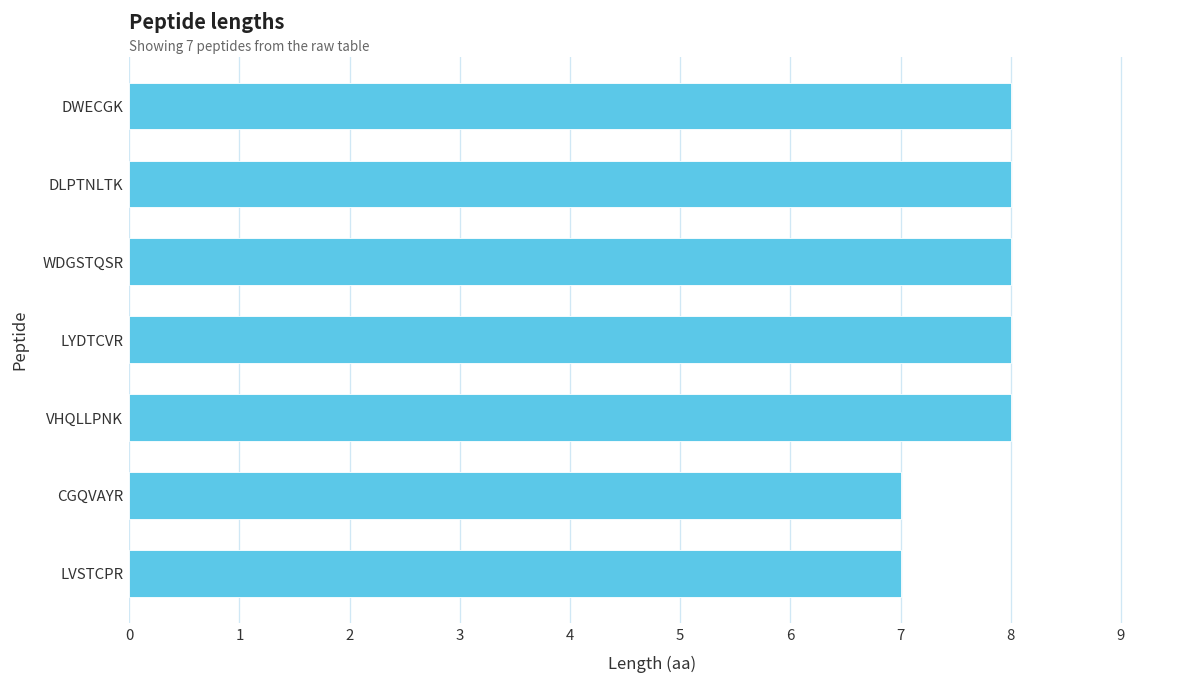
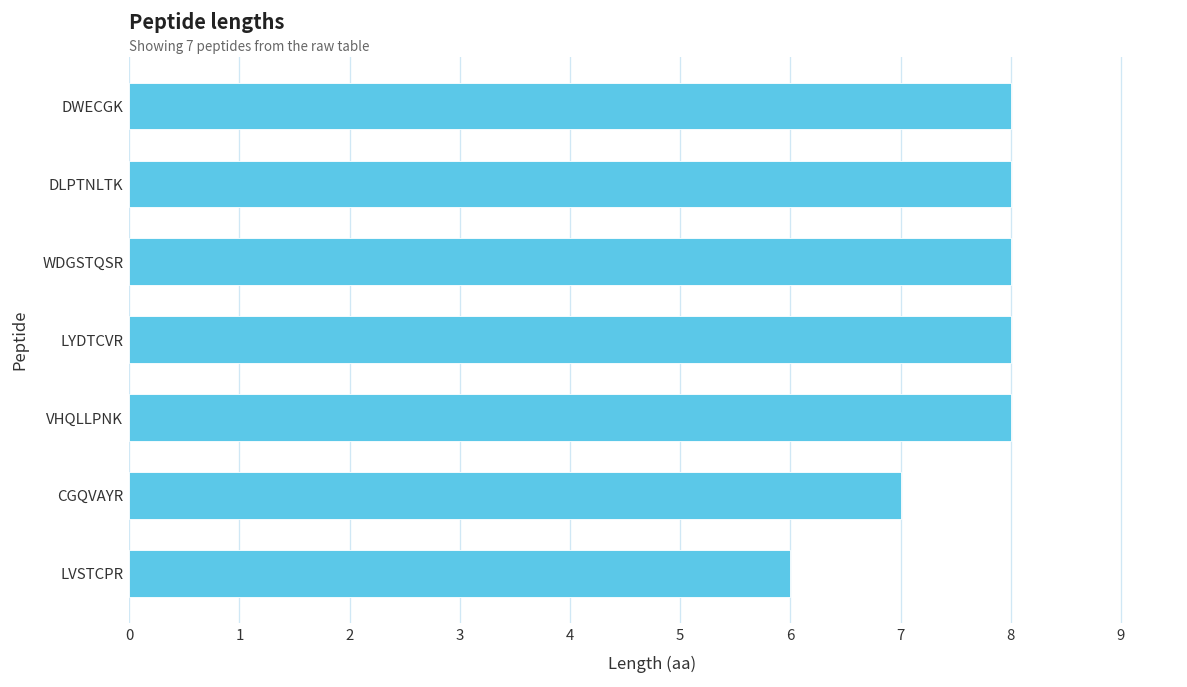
  {
    "DWECGK": 8,
    "DLPTNLTK": 8,
    "WDGSTQSR": 8,
    "LYDTCVR": 8,
    "VHQLLPNK": 8,
    "CGQVAYR": 7,
-   "LVSTCPR": 7
+   "LVSTCPR": 6
  }
